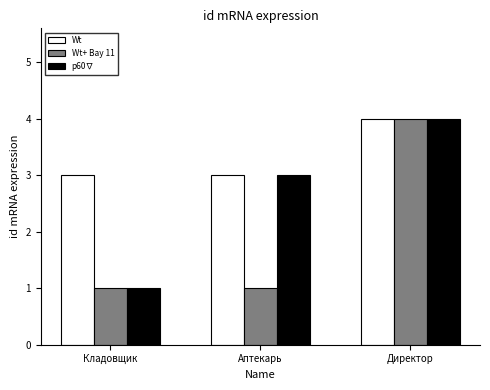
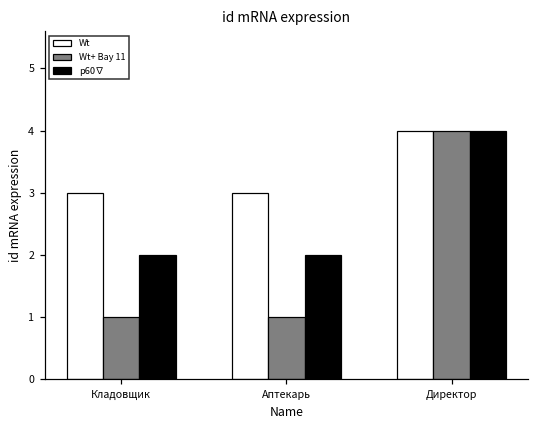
  {
    "Wt": {
      "Кладовщик": 3,
      "Аптекарь": 3,
      "Директор": 4
    },
    "Wt+ Bay 11": {
      "Кладовщик": 1,
      "Аптекарь": 1,
      "Директор": 4
    },
    "p60∇": {
-     "Кладовщик": 1,
-     "Аптекарь": 3,
+     "Кладовщик": 2,
+     "Аптекарь": 2,
      "Директор": 4
    }
  }
